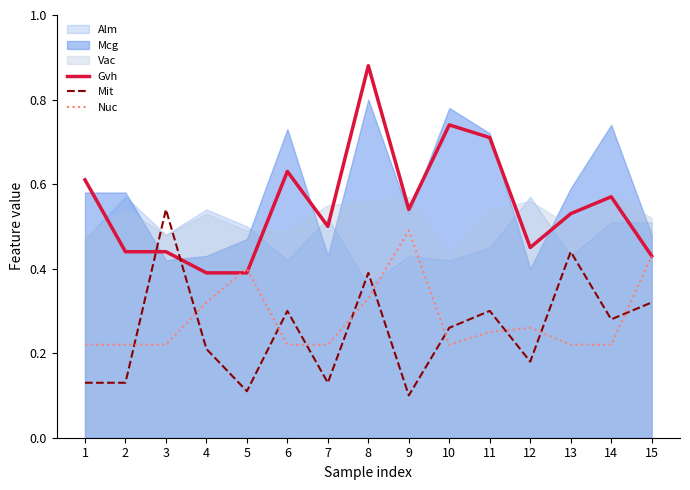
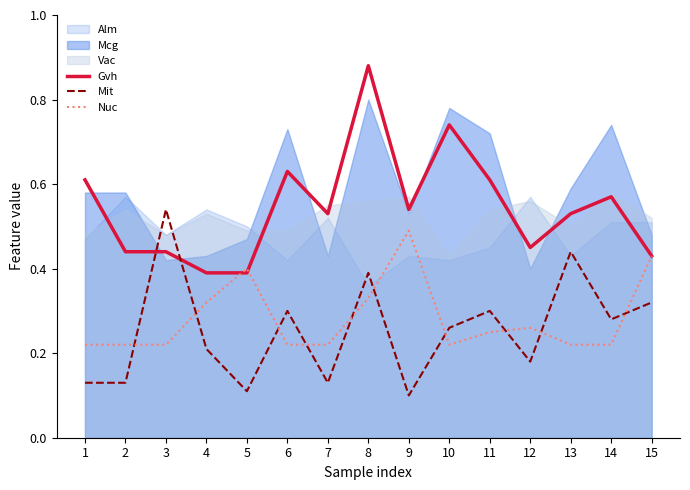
  {
    "Gvh": {
      "1": 0.61,
      "2": 0.44,
      "3": 0.44,
      "4": 0.39,
      "5": 0.39,
      "6": 0.63,
-     "7": 0.50,
+     "7": 0.53,
      "8": 0.88,
      "9": 0.54,
      "10": 0.74,
-     "11": 0.71,
+     "11": 0.61,
      "12": 0.45,
      "13": 0.53,
      "14": 0.57
    },
    "Mit": {
      "1": 0.13,
      "2": 0.13,
      "3": 0.54,
      "4": 0.21,
      "5": 0.11,
      "6": 0.30,
      "7": 0.13,
      "8": 0.39,
      "9": 0.10,
      "10": 0.26,
      "11": 0.30,
      "12": 0.18,
      "13": 0.44,
      "14": 0.28,
      "15": 0.32
    },
    "Nuc": {
      "1": 0.22,
      "2": 0.22,
      "3": 0.22,
      "4": 0.32,
      "5": 0.40,
      "6": 0.22,
      "7": 0.22,
      "8": 0.33,
      "9": 0.49,
      "10": 0.22,
      "11": 0.25,
      "12": 0.26,
      "13": 0.22,
      "14": 0.22
    }
  }
